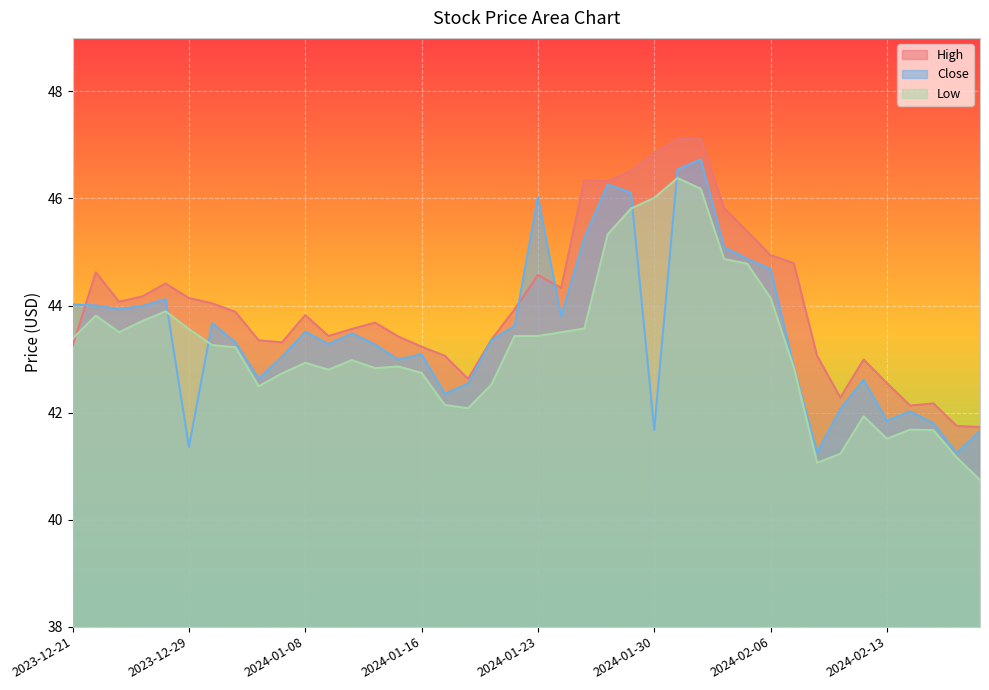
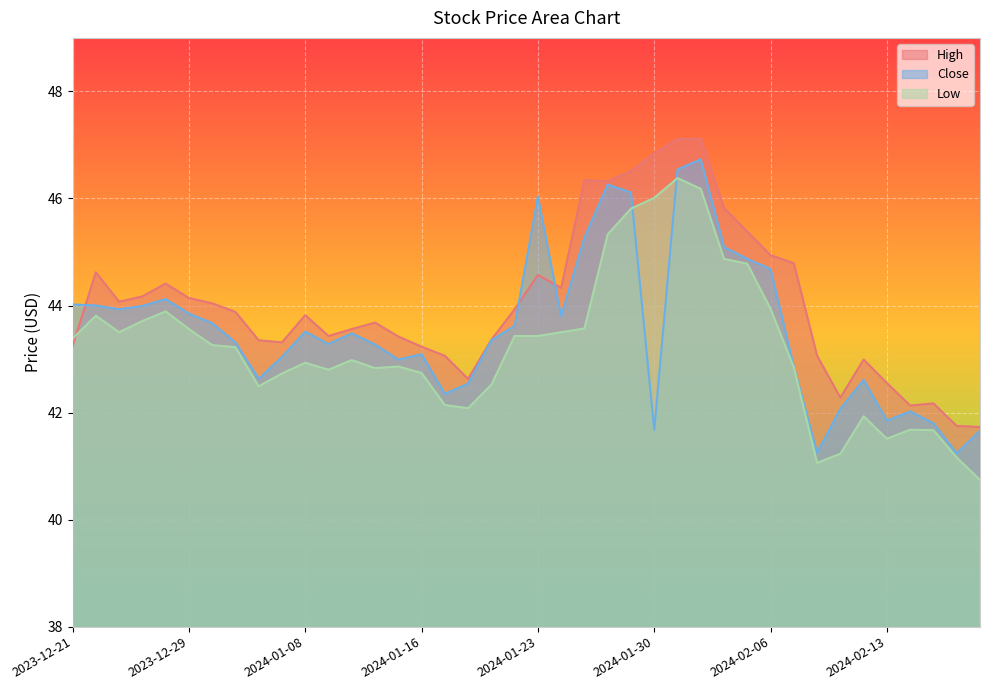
  {
    "High": {
      "2023-12-21": 43.2,
      "2023-12-29": 44.1,
      "2024-01-08": 43.8,
      "2024-01-16": 43.2,
      "2024-01-23": 44.6,
      "2024-01-30": 46.8,
      "2024-02-06": 44.9,
      "2024-02-13": 42.5
    },
    "Close": {
      "2023-12-21": 44.0,
-     "2023-12-29": 41.4,
+     "2023-12-29": 43.8,
      "2024-01-08": 43.5,
      "2024-01-16": 43.1,
      "2024-01-23": 46.0,
      "2024-01-30": 41.7,
      "2024-02-06": 44.7,
      "2024-02-13": 41.8
    },
    "Low": {
      "2023-12-21": 43.4,
      "2023-12-29": 43.6,
      "2024-01-08": 42.9,
      "2024-01-16": 42.7,
      "2024-01-23": 43.4,
      "2024-01-30": 46.0,
-     "2024-02-06": 44.1,
+     "2024-02-06": 43.9,
      "2024-02-13": 41.5
    }
  }
